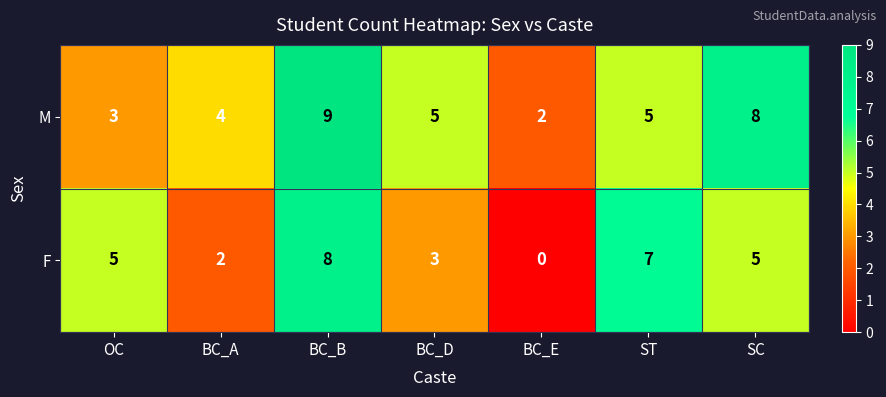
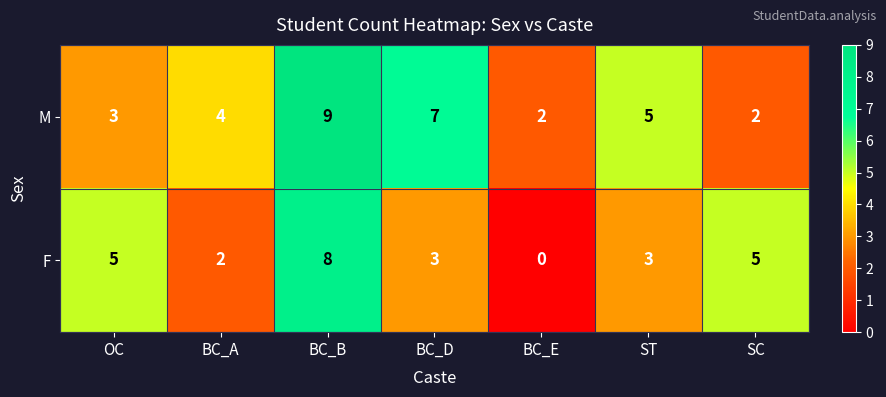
  {
    "M": {
      "OC": 3,
      "BC_A": 4,
      "BC_B": 9,
-     "BC_D": 5,
+     "BC_D": 7,
      "BC_E": 2,
      "ST": 5,
-     "SC": 8
+     "SC": 2
    },
    "F": {
      "OC": 5,
      "BC_A": 2,
      "BC_B": 8,
      "BC_D": 3,
      "BC_E": 0,
-     "ST": 7,
+     "ST": 3,
      "SC": 5
    }
  }
